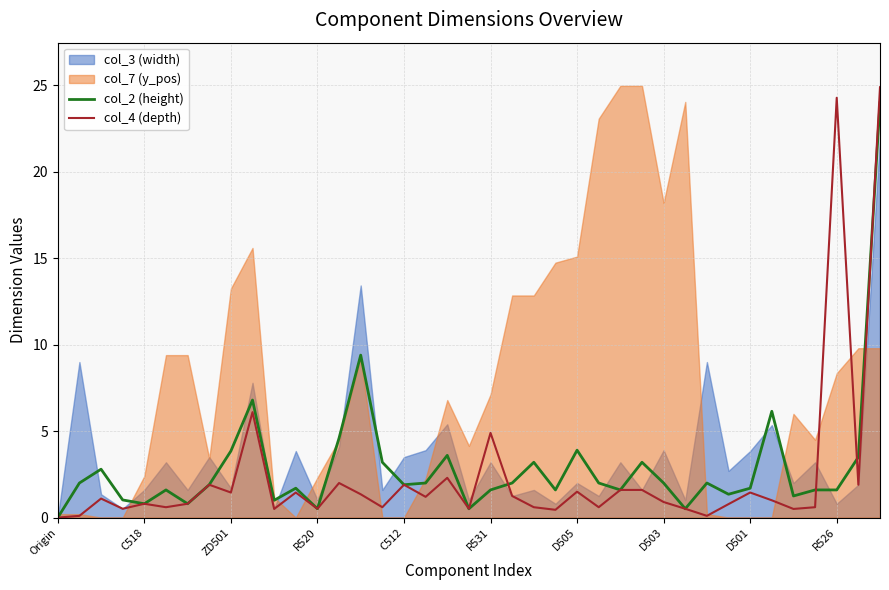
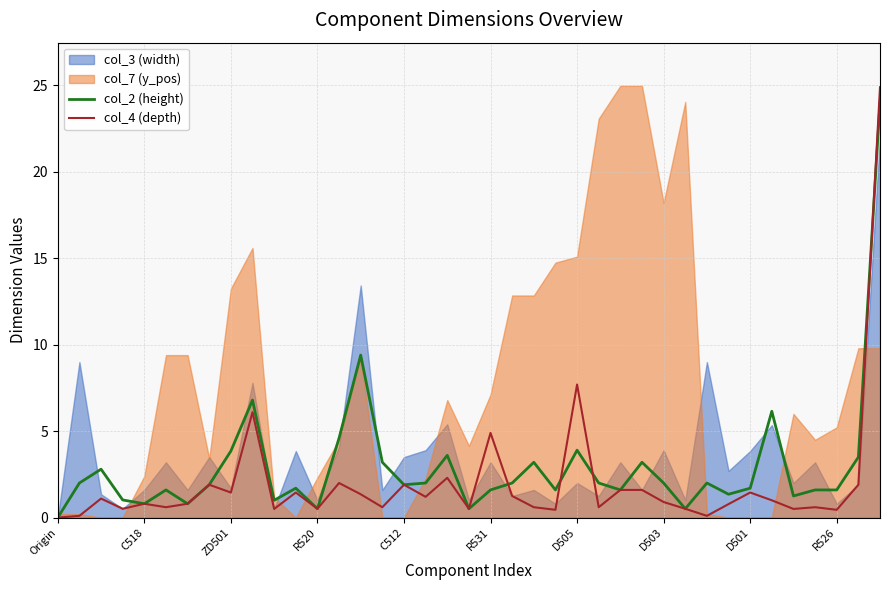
  {
    "col_3 (width)": {
      "C518": 1.6,
      "ZD501": 1.7,
      "R520": 1.0,
      "C512": 3.5,
      "R531": 3.2,
      "D505": 2.0,
      "D503": 3.9,
      "D501": 3.9,
      "R526": 0.8
    },
    "col_2 (height)": {
      "ZD501": 3.9,
      "R531": 1.6,
      "D505": 3.9,
      "D503": 2.0,
      "D501": 1.7,
      "R526": 1.6
    },
    "col_7 (y_pos)": {
      "Origin": 0.2,
      "C518": 2.4,
      "ZD501": 13.3,
      "R520": 2.3,
      "C512": 0.0,
      "R531": 7.1,
      "D505": 15.1,
      "D503": 18.2,
      "D501": 0.0,
-     "R526": 8.4
+     "R526": 5.2
    },
    "col_4 (depth)": {
      "ZD501": 1.5,
      "R531": 4.9,
-     "D505": 1.5,
+     "D505": 7.7,
      "D503": 0.9,
      "D501": 1.5,
-     "R526": 24.3
+     "R526": 0.5
    }
  }
